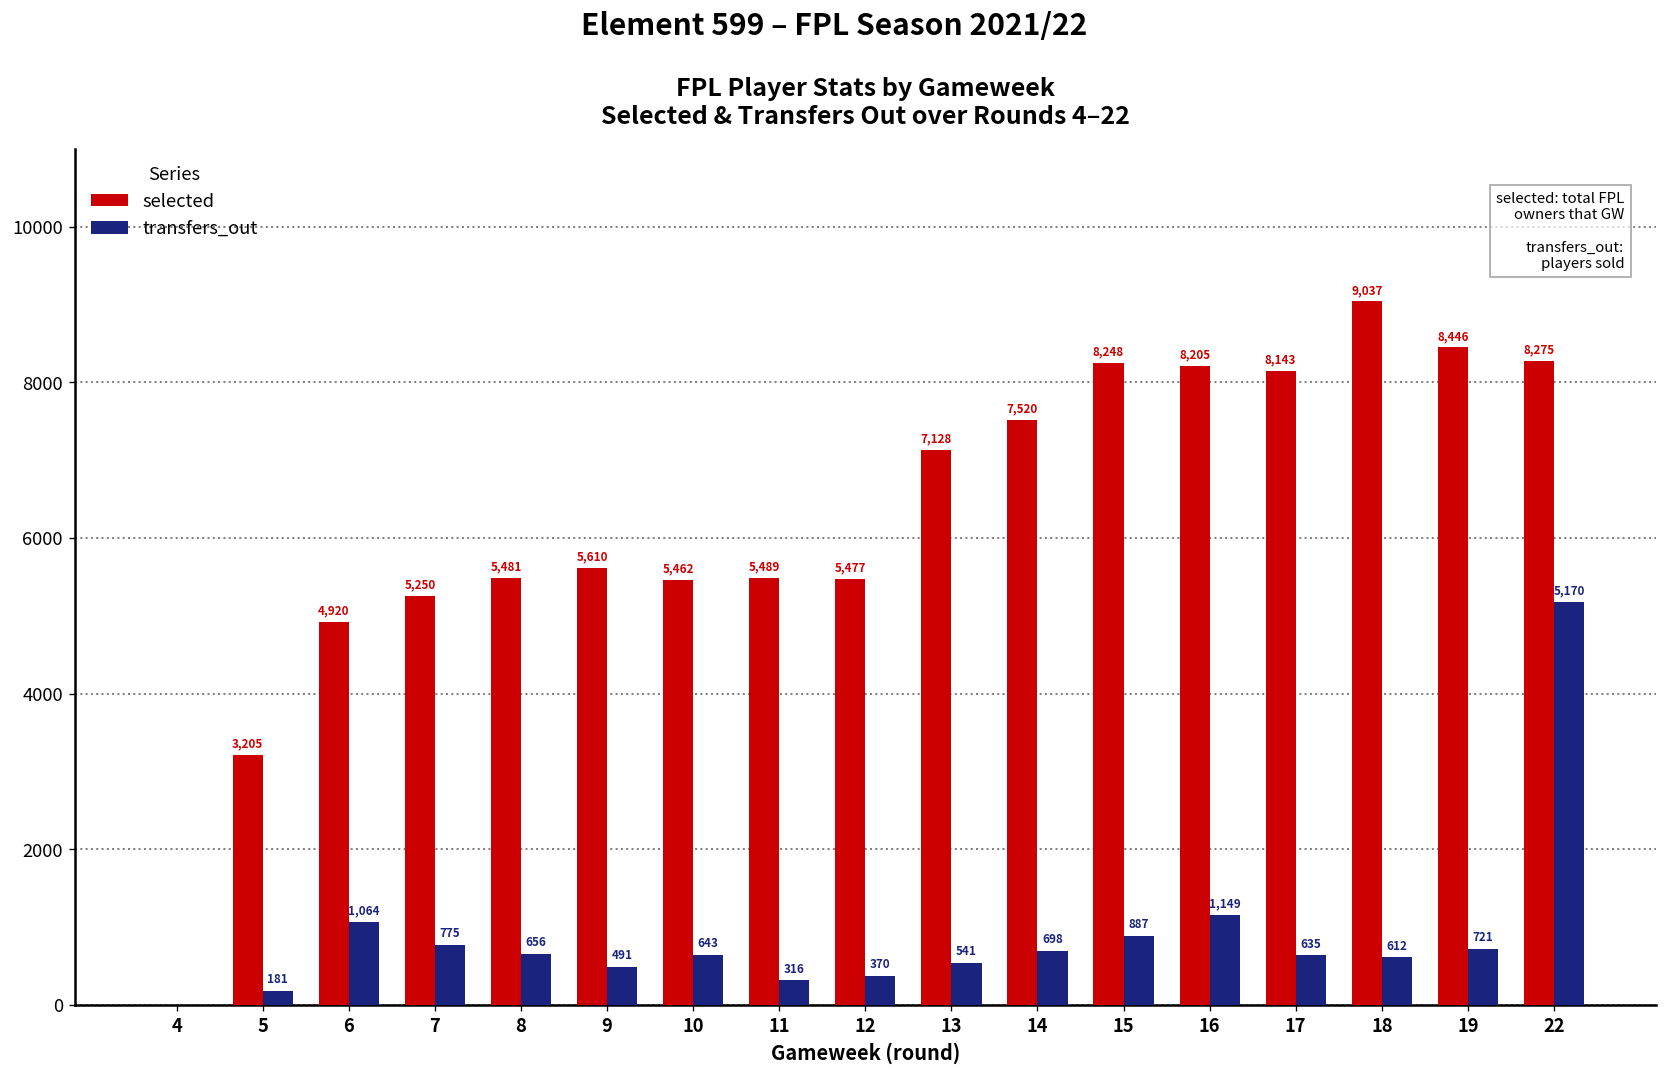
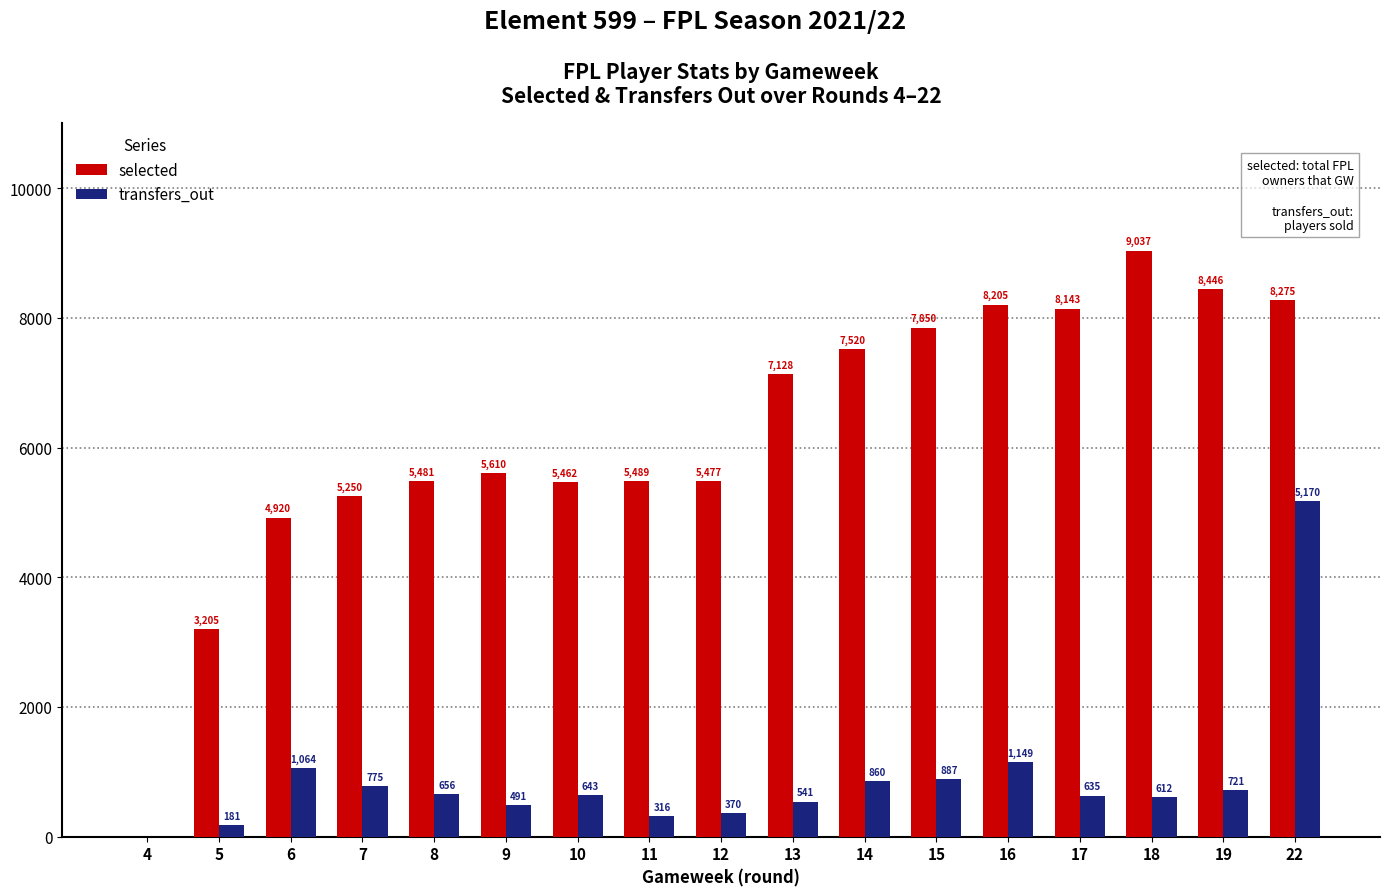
  {
    "selected": {
      "5": "3,205",
      "6": "4,920",
      "7": "5,250",
      "8": "5,481",
      "9": "5,610",
      "10": "5,462",
      "11": "5,489",
      "12": "5,477",
      "13": "7,128",
      "14": "7,520",
-     "15": "8,248",
+     "15": "7,850",
      "16": "8,205",
      "17": "8,143",
      "18": "9,037",
      "19": "8,446",
      "22": "8,275"
    },
    "transfers_out": {
      "5": "181",
      "6": "1,064",
      "7": "775",
      "8": "656",
      "9": "491",
      "10": "643",
      "11": "316",
      "12": "370",
      "13": "541",
-     "14": "698",
+     "14": "860",
      "15": "887",
      "16": "1,149",
      "17": "635",
      "18": "612",
      "19": "721",
      "22": "5,170"
    }
  }
